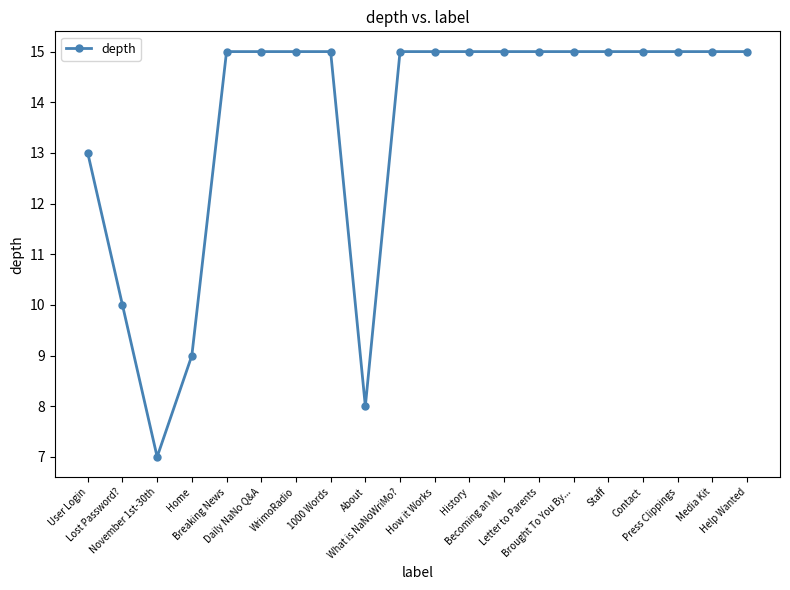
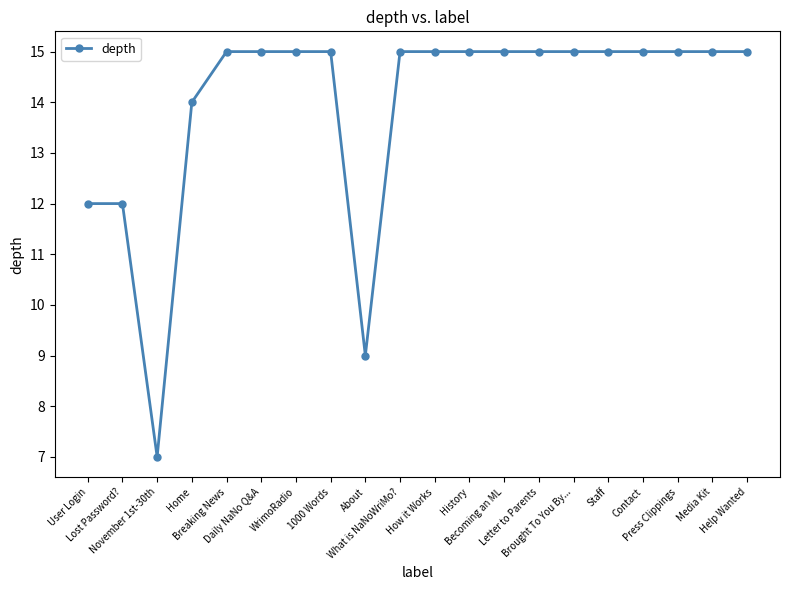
  {
-   "User Login": 13,
-   "Lost Password?": 10,
+   "User Login": 12,
+   "Lost Password?": 12,
    "November 1st-30th": 7,
-   "Home": 9,
+   "Home": 14,
    "Breaking News": 15,
    "Daily NaNo Q&A": 15,
    "WrimoRadio": 15,
    "1000 Words": 15,
-   "About": 8,
+   "About": 9,
    "What is NaNoWriMo?": 15,
    "How it Works": 15,
    "History": 15,
    "Becoming an ML": 15,
    "Letter to Parents": 15,
    "Brought To You By...": 15,
    "Staff": 15,
    "Contact": 15,
    "Press Clippings": 15,
    "Media Kit": 15,
    "Help Wanted": 15
  }
